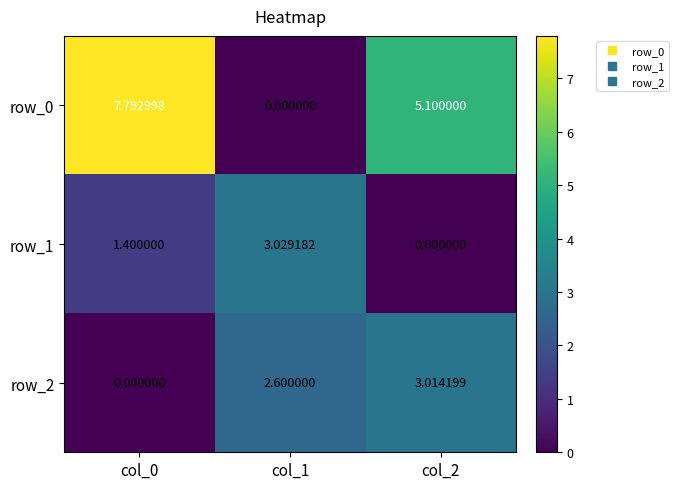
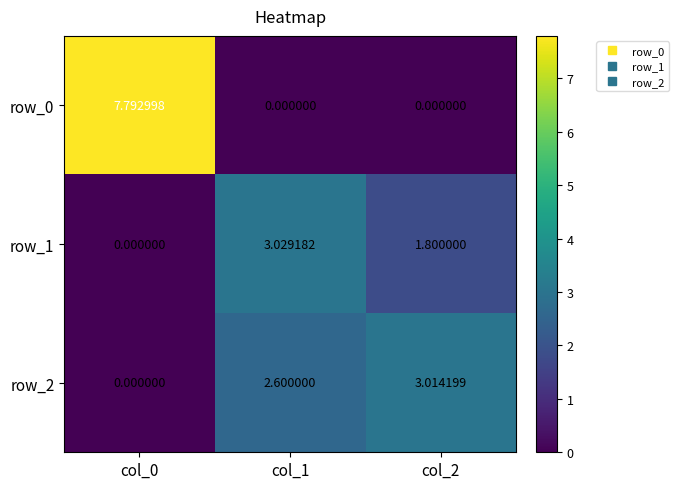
  {
    "row_0": {
      "col_0": 7.792998,
      "col_1": 0.000000,
-     "col_2": 5.100000
+     "col_2": 0.000000
    },
    "row_1": {
-     "col_0": 1.400000,
+     "col_0": 0.000000,
      "col_1": 3.029182,
-     "col_2": 0.000000
+     "col_2": 1.800000
    },
    "row_2": {
      "col_0": 0.000000,
      "col_1": 2.600000,
      "col_2": 3.014199
    }
  }
